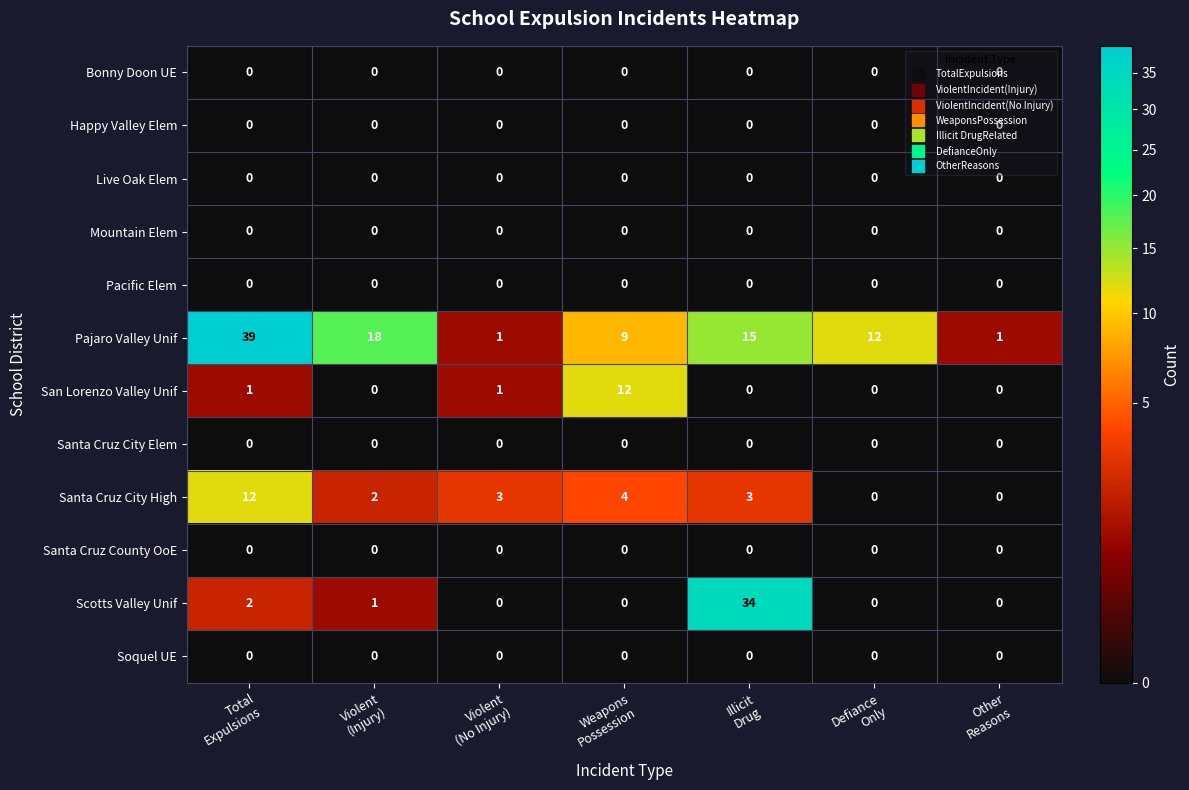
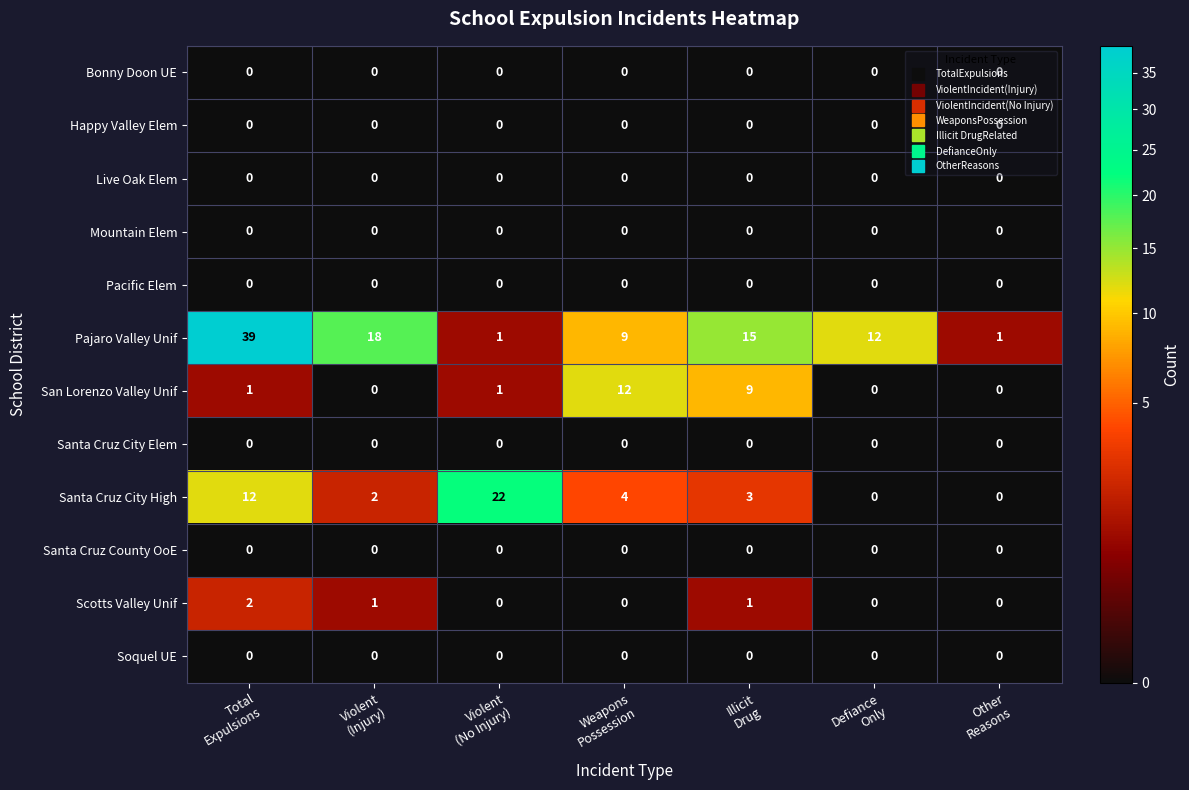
  {
    "Bonny Doon UE": {
      "Total Expulsions": 0,
      "Violent (Injury)": 0,
      "Violent (No Injury)": 0,
      "Weapons Possession": 0,
      "Illicit Drug": 0,
      "Defiance Only": 0
    },
    "Happy Valley Elem": {
      "Total Expulsions": 0,
      "Violent (Injury)": 0,
      "Violent (No Injury)": 0,
      "Weapons Possession": 0,
      "Illicit Drug": 0,
      "Defiance Only": 0
    },
    "Live Oak Elem": {
      "Total Expulsions": 0,
      "Violent (Injury)": 0,
      "Violent (No Injury)": 0,
      "Weapons Possession": 0,
      "Illicit Drug": 0,
      "Defiance Only": 0
    },
    "Mountain Elem": {
      "Total Expulsions": 0,
      "Violent (Injury)": 0,
      "Violent (No Injury)": 0,
      "Weapons Possession": 0,
      "Illicit Drug": 0,
      "Defiance Only": 0,
      "Other Reasons": 0
    },
    "Pacific Elem": {
      "Total Expulsions": 0,
      "Violent (Injury)": 0,
      "Violent (No Injury)": 0,
      "Weapons Possession": 0,
      "Illicit Drug": 0,
      "Defiance Only": 0,
      "Other Reasons": 0
    },
    "Pajaro Valley Unif": {
      "Total Expulsions": 39,
      "Violent (Injury)": 18,
      "Violent (No Injury)": 1,
      "Weapons Possession": 9,
      "Illicit Drug": 15,
      "Defiance Only": 12,
      "Other Reasons": 1
    },
    "San Lorenzo Valley Unif": {
      "Total Expulsions": 1,
      "Violent (Injury)": 0,
      "Violent (No Injury)": 1,
      "Weapons Possession": 12,
-     "Illicit Drug": 0,
+     "Illicit Drug": 9,
      "Defiance Only": 0,
      "Other Reasons": 0
    },
    "Santa Cruz City Elem": {
      "Total Expulsions": 0,
      "Violent (Injury)": 0,
      "Violent (No Injury)": 0,
      "Weapons Possession": 0,
      "Illicit Drug": 0,
      "Defiance Only": 0,
      "Other Reasons": 0
    },
    "Santa Cruz City High": {
      "Total Expulsions": 12,
      "Violent (Injury)": 2,
-     "Violent (No Injury)": 3,
+     "Violent (No Injury)": 22,
      "Weapons Possession": 4,
      "Illicit Drug": 3,
      "Defiance Only": 0,
      "Other Reasons": 0
    },
    "Santa Cruz County OoE": {
      "Total Expulsions": 0,
      "Violent (Injury)": 0,
      "Violent (No Injury)": 0,
      "Weapons Possession": 0,
      "Illicit Drug": 0,
      "Defiance Only": 0,
      "Other Reasons": 0
    },
    "Scotts Valley Unif": {
      "Total Expulsions": 2,
      "Violent (Injury)": 1,
      "Violent (No Injury)": 0,
      "Weapons Possession": 0,
-     "Illicit Drug": 34,
+     "Illicit Drug": 1,
      "Defiance Only": 0,
      "Other Reasons": 0
    },
    "Soquel UE": {
      "Total Expulsions": 0,
      "Violent (Injury)": 0,
      "Violent (No Injury)": 0,
      "Weapons Possession": 0,
      "Illicit Drug": 0,
      "Defiance Only": 0,
      "Other Reasons": 0
    }
  }
